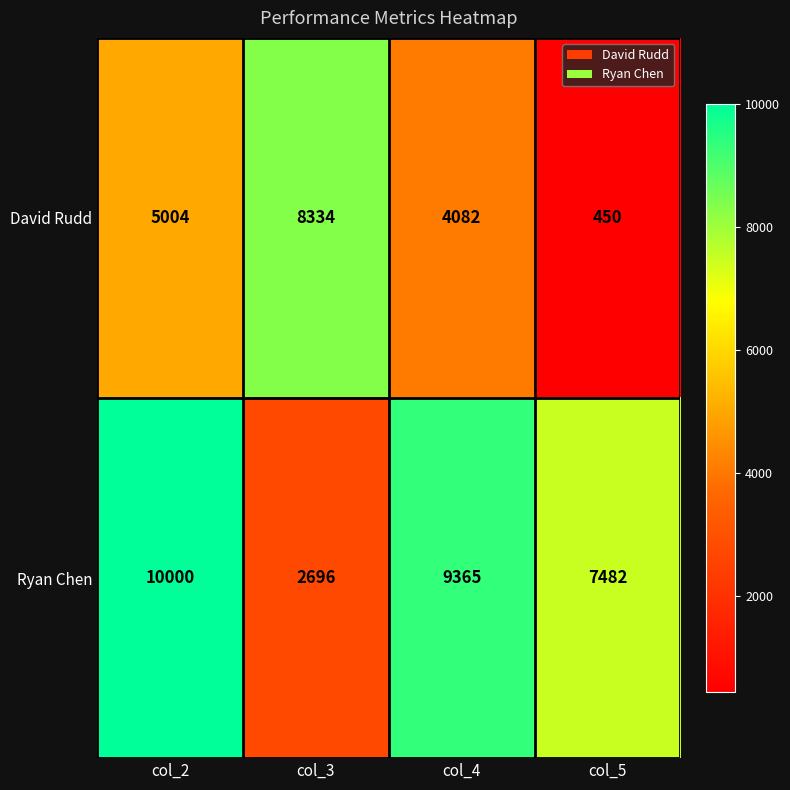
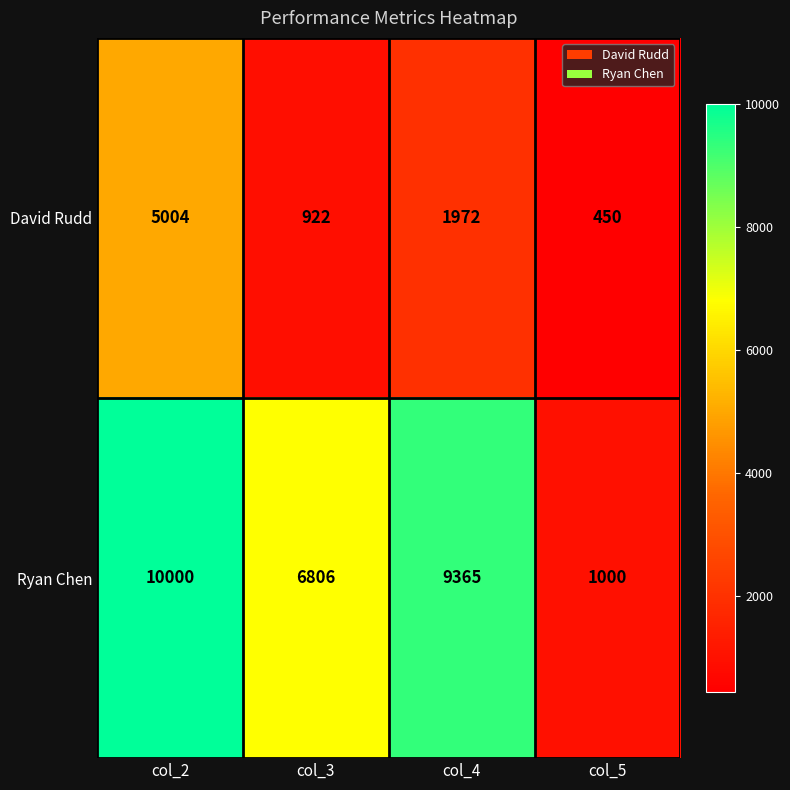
  {
    "David Rudd": {
      "col_2": 5004,
-     "col_3": 8334,
-     "col_4": 4082,
+     "col_3": 922,
+     "col_4": 1972,
      "col_5": 450
    },
    "Ryan Chen": {
      "col_2": 10000,
-     "col_3": 2696,
+     "col_3": 6806,
      "col_4": 9365,
-     "col_5": 7482
+     "col_5": 1000
    }
  }
